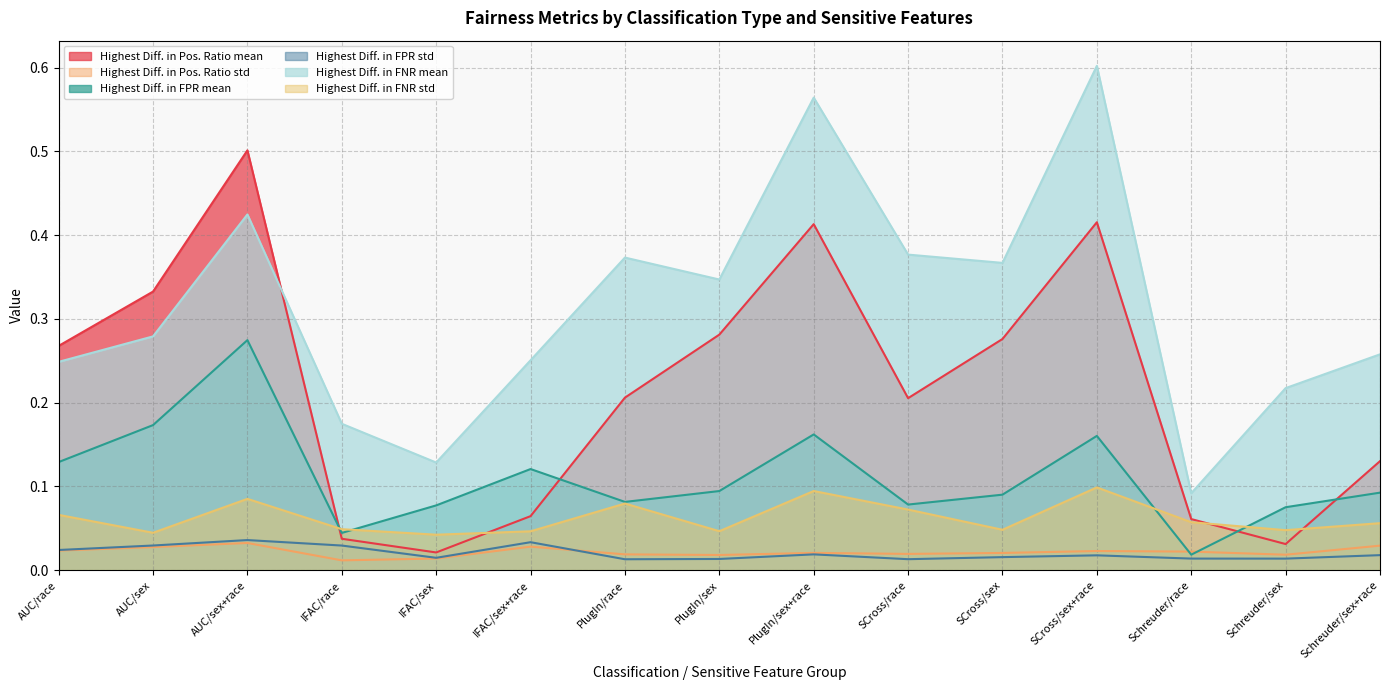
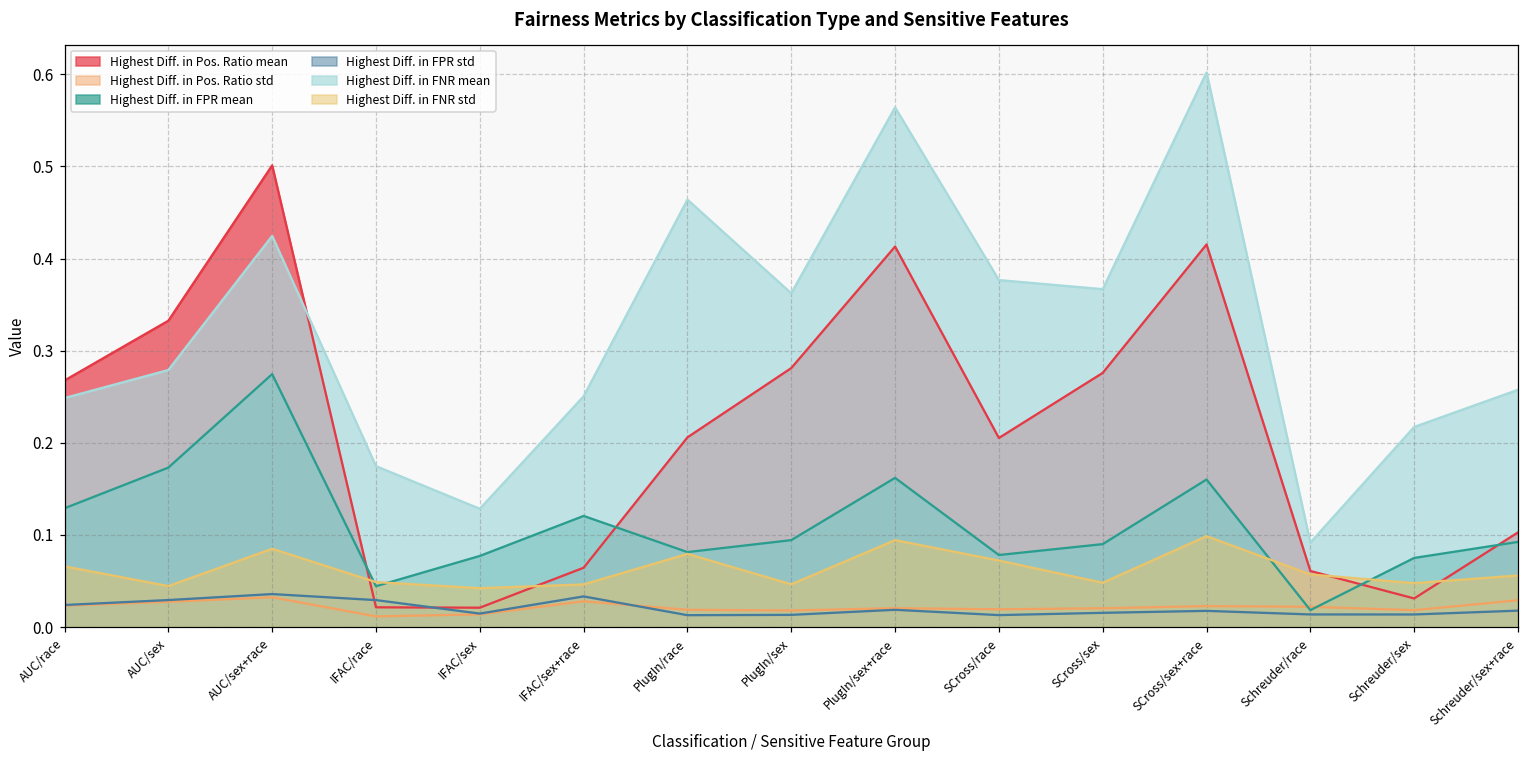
  {
    "Highest Diff. in Pos. Ratio mean": {
      "AUC/race": 0.27,
      "AUC/sex": 0.33,
      "AUC/sex+race": 0.50,
-     "IFAC/race": 0.04,
+     "IFAC/race": 0.02,
      "IFAC/sex": 0.02,
      "IFAC/sex+race": 0.06,
      "PlugIn/race": 0.21,
      "PlugIn/sex": 0.28,
      "PlugIn/sex+race": 0.41,
      "SCross/race": 0.21,
      "SCross/sex": 0.28,
      "SCross/sex+race": 0.42,
      "Schreuder/race": 0.06,
      "Schreuder/sex": 0.03,
-     "Schreuder/sex+race": 0.13
+     "Schreuder/sex+race": 0.10
    },
    "Highest Diff. in FNR mean": {
      "AUC/race": 0.25,
      "AUC/sex": 0.28,
      "AUC/sex+race": 0.42,
      "IFAC/race": 0.17,
      "IFAC/sex": 0.13,
      "IFAC/sex+race": 0.25,
-     "PlugIn/race": 0.37,
-     "PlugIn/sex": 0.35,
+     "PlugIn/race": 0.46,
+     "PlugIn/sex": 0.36,
      "PlugIn/sex+race": 0.56,
      "SCross/race": 0.38,
      "SCross/sex": 0.37,
      "SCross/sex+race": 0.60,
      "Schreuder/race": 0.09,
      "Schreuder/sex": 0.22,
      "Schreuder/sex+race": 0.26
    }
  }
